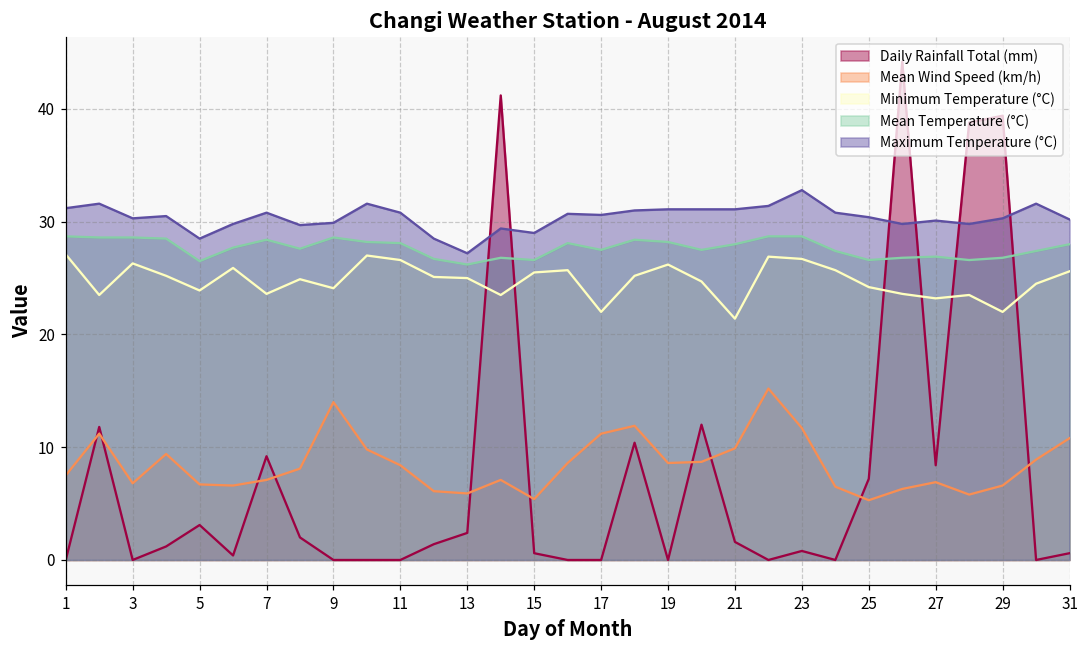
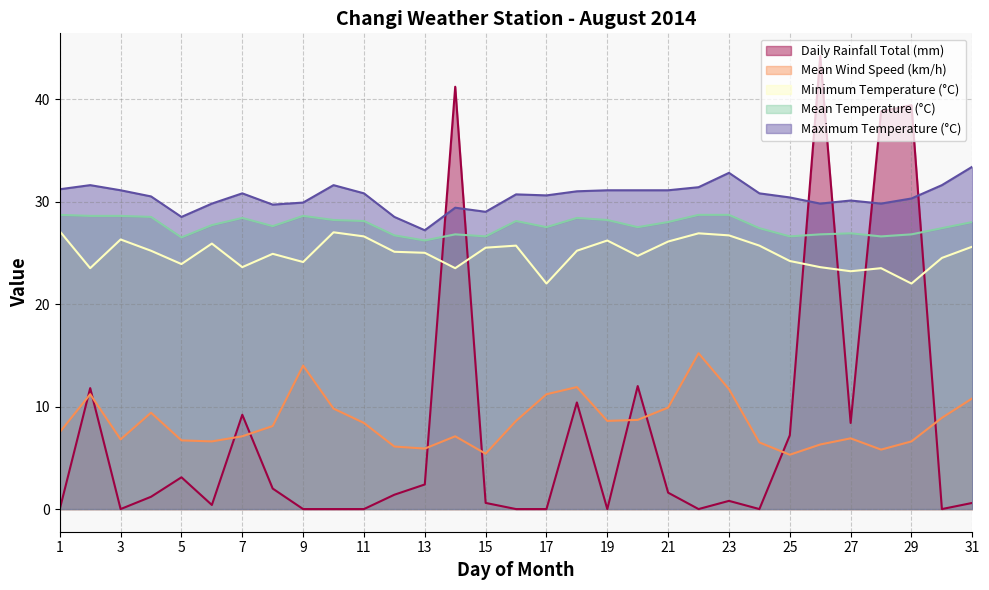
  {
    "Daily Rainfall Total (mm)": {
      "1": 0.0,
      "3": 0.0,
      "5": 3.1,
      "7": 9.2,
      "9": 0.0,
      "11": 0.0,
      "13": 2.4,
      "15": 0.6,
      "17": 0.0,
      "19": 0.0,
      "21": 1.6,
      "23": 0.8,
      "25": 7.2,
      "27": 8.4,
      "31": 0.6
    },
    "Mean Wind Speed (km/h)": {
      "1": 7.5,
      "3": 6.8,
      "5": 6.7,
      "7": 7.1,
      "9": 14.0,
      "11": 8.4,
      "13": 5.9,
      "15": 5.4,
      "17": 11.2,
      "19": 8.6,
      "21": 9.9,
      "23": 11.7,
      "25": 5.3,
      "27": 6.9,
      "29": 6.6,
      "31": 10.8
    },
    "Minimum Temperature (°C)": {
      "1": 27.1,
      "3": 26.3,
      "5": 23.9,
      "7": 23.6,
      "9": 24.1,
      "11": 26.6,
      "13": 25.0,
      "15": 25.5,
      "17": 22.0,
      "19": 26.2,
-     "21": 21.4,
+     "21": 26.1,
      "23": 26.7,
      "25": 24.2,
      "27": 23.2,
      "29": 22.0,
      "31": 25.6
    },
    "Mean Temperature (°C)": {
      "1": 28.7,
      "3": 28.6,
      "5": 26.5,
      "7": 28.4,
      "9": 28.6,
      "11": 28.1,
      "13": 26.2,
      "15": 26.6,
      "17": 27.5,
      "19": 28.2,
      "21": 28.0,
      "23": 28.7,
      "25": 26.6,
      "27": 26.9,
      "29": 26.8,
      "31": 28.0
    },
    "Maximum Temperature (°C)": {
      "1": 31.2,
-     "3": 30.3,
+     "3": 31.1,
      "5": 28.5,
      "7": 30.8,
      "9": 29.9,
      "11": 30.8,
      "13": 27.2,
      "15": 29.0,
      "17": 30.6,
      "19": 31.1,
      "21": 31.1,
      "23": 32.8,
      "25": 30.4,
      "27": 30.1,
      "29": 30.3,
-     "31": 30.2
+     "31": 33.4
    }
  }
